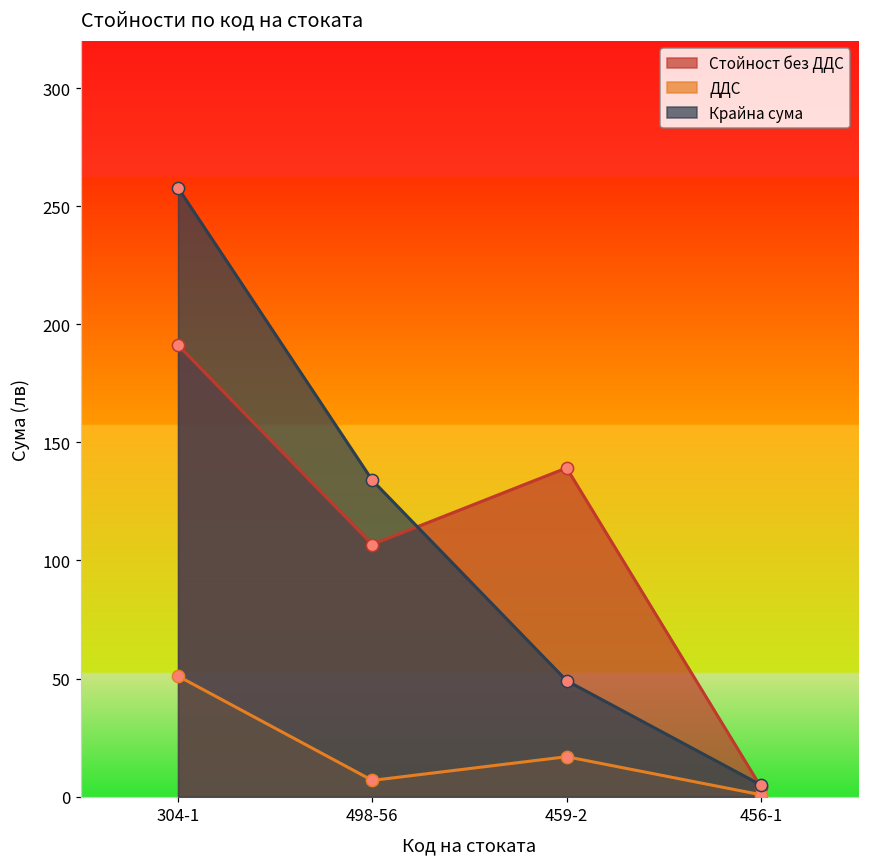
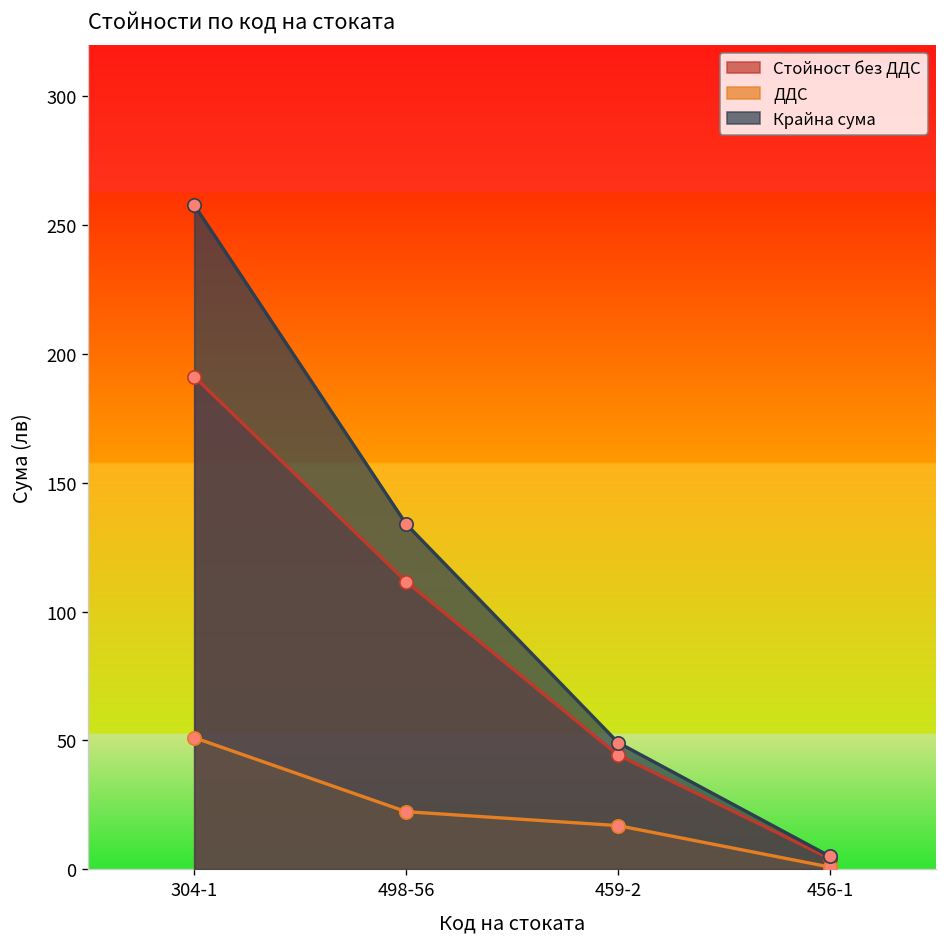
  {
    "Стойност без ДДС": {
      "304-1": 191,
-     "498-56": 107,
-     "459-2": 139
+     "498-56": 112,
+     "459-2": 44
    },
    "ДДС": {
      "304-1": 51,
-     "498-56": 7,
+     "498-56": 22,
      "459-2": 17,
      "456-1": 1
    },
    "Крайна сума": {
      "304-1": 258,
      "498-56": 134,
      "459-2": 49
    }
  }
